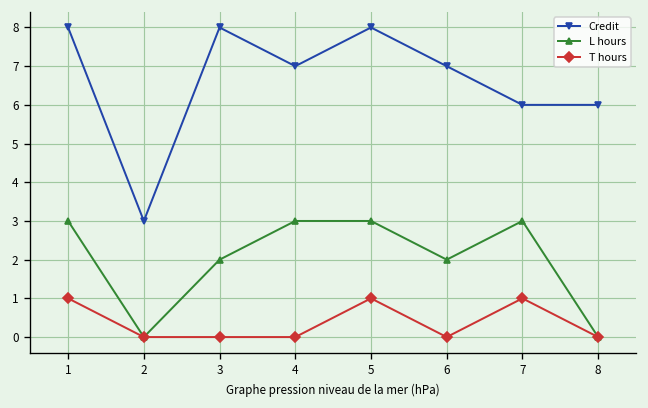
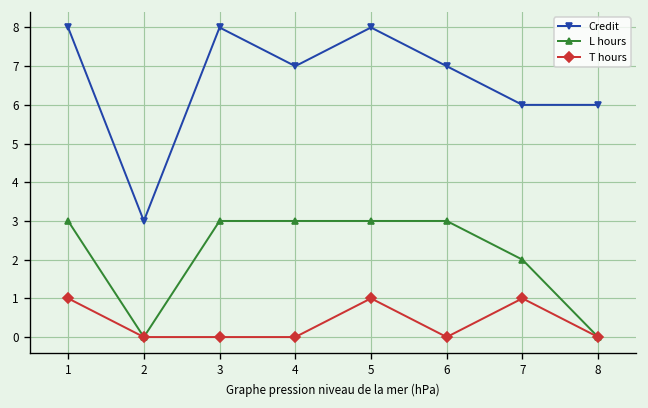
  {
    "Credit": {
      "1": 8,
      "2": 3,
      "3": 8,
      "4": 7,
      "5": 8,
      "6": 7,
      "7": 6,
      "8": 6
    },
    "L hours": {
      "1": 3,
-     "3": 2,
+     "3": 3,
      "4": 3,
      "5": 3,
-     "6": 2,
-     "7": 3
+     "6": 3,
+     "7": 2
    },
    "T hours": {
      "1": 1,
      "3": 0,
      "4": 0,
      "5": 1,
      "6": 0,
      "7": 1
    }
  }
